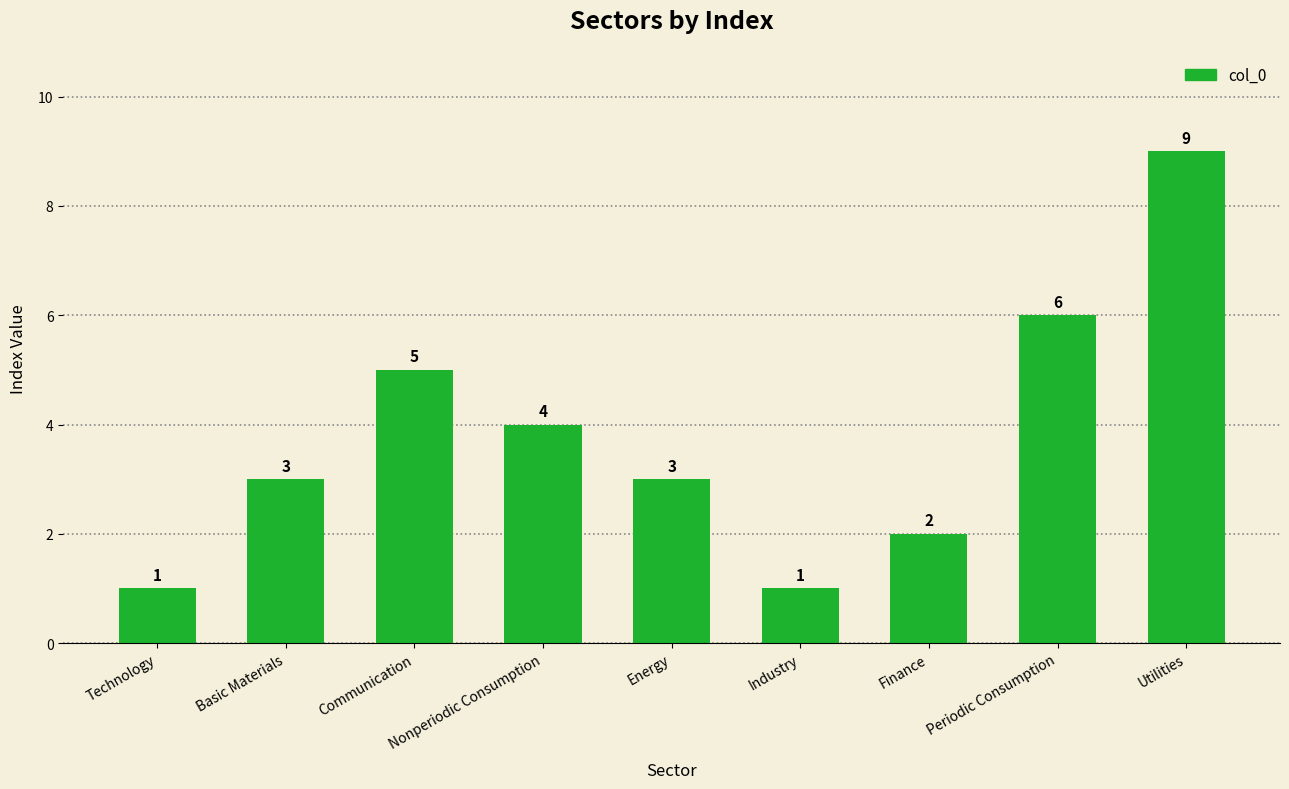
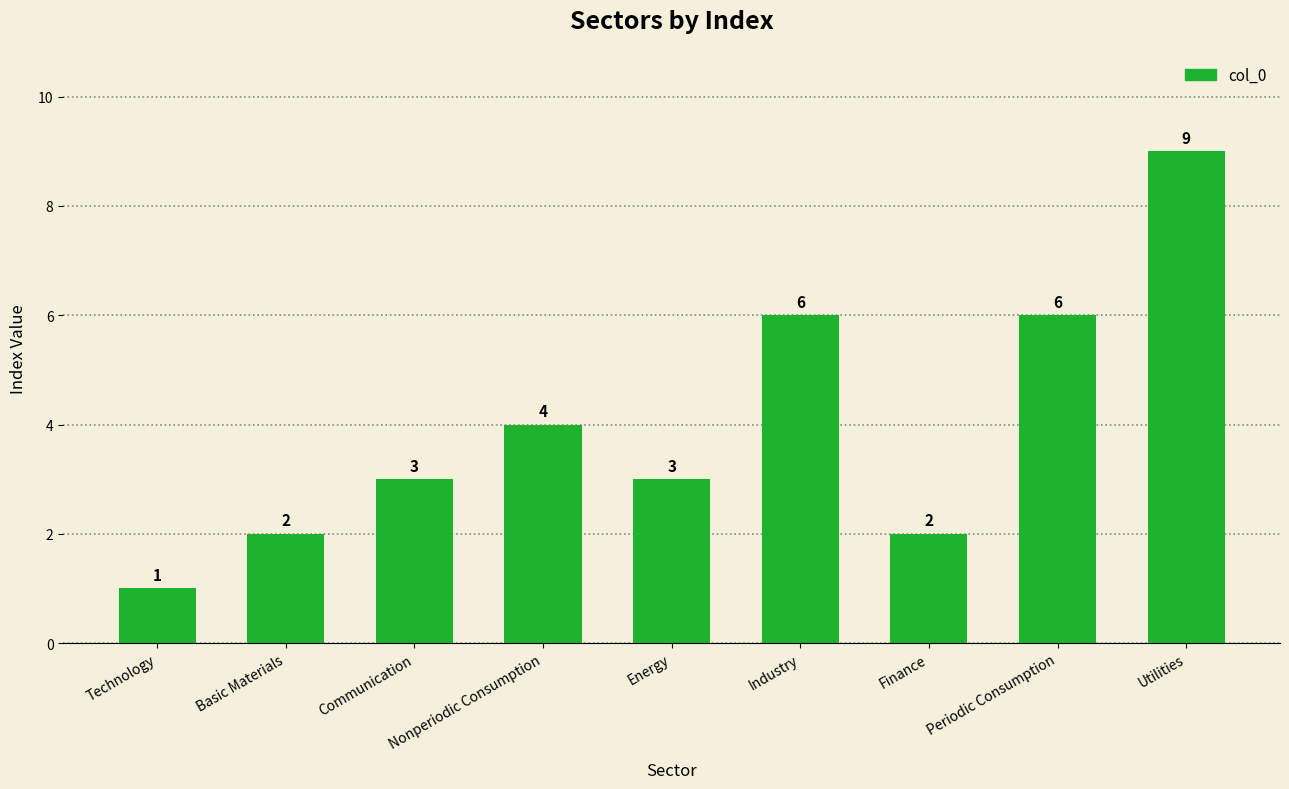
  {
    "Technology": 1,
-   "Basic Materials": 3,
-   "Communication": 5,
+   "Basic Materials": 2,
+   "Communication": 3,
    "Nonperiodic Consumption": 4,
    "Energy": 3,
-   "Industry": 1,
+   "Industry": 6,
    "Finance": 2,
    "Periodic Consumption": 6,
    "Utilities": 9
  }
